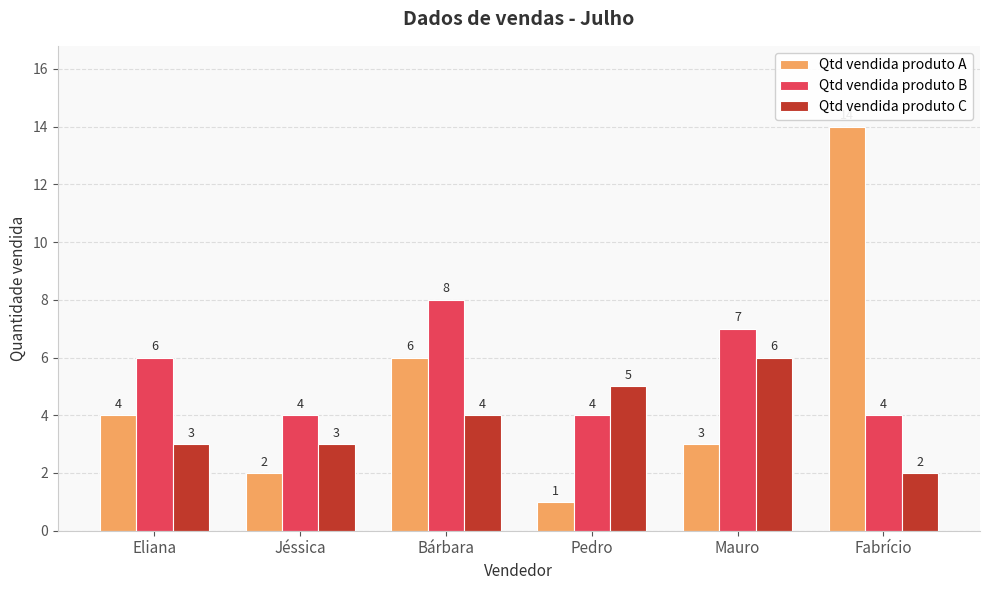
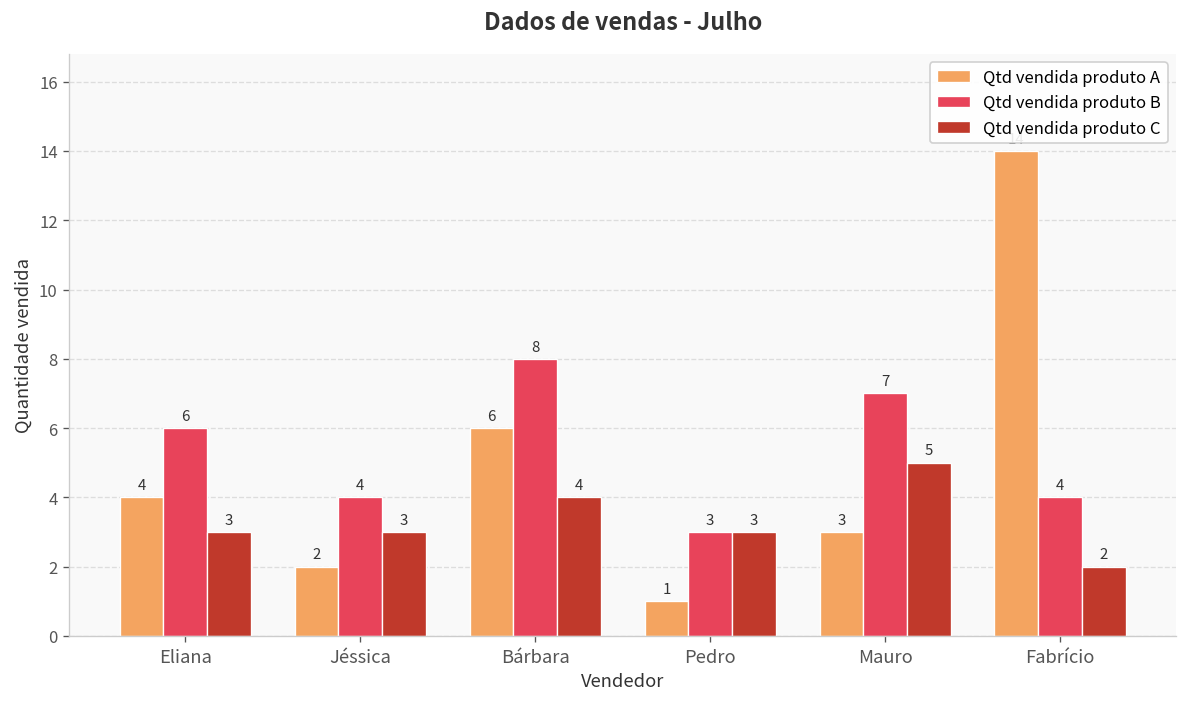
  {
    "Qtd vendida produto A": {
      "Eliana": 4,
      "Jéssica": 2,
      "Bárbara": 6,
      "Pedro": 1,
      "Mauro": 3
    },
    "Qtd vendida produto B": {
      "Eliana": 6,
      "Jéssica": 4,
      "Bárbara": 8,
-     "Pedro": 4,
+     "Pedro": 3,
      "Mauro": 7,
      "Fabrício": 4
    },
    "Qtd vendida produto C": {
      "Eliana": 3,
      "Jéssica": 3,
      "Bárbara": 4,
-     "Pedro": 5,
-     "Mauro": 6,
+     "Pedro": 3,
+     "Mauro": 5,
      "Fabrício": 2
    }
  }
